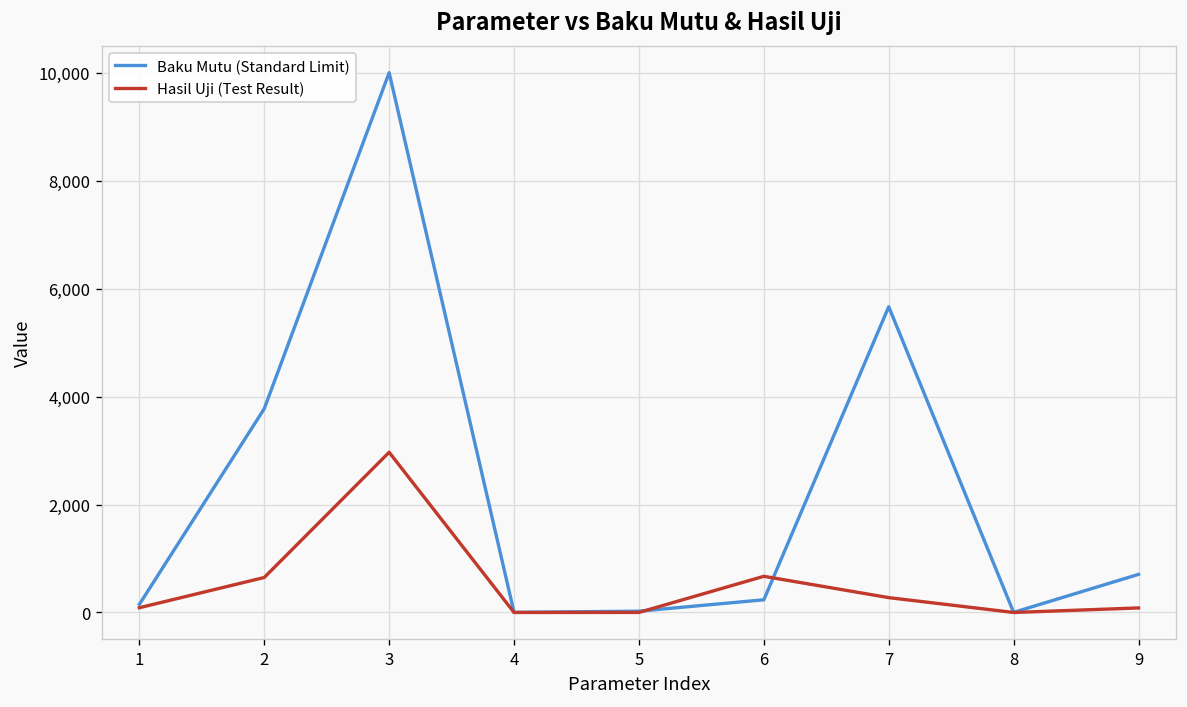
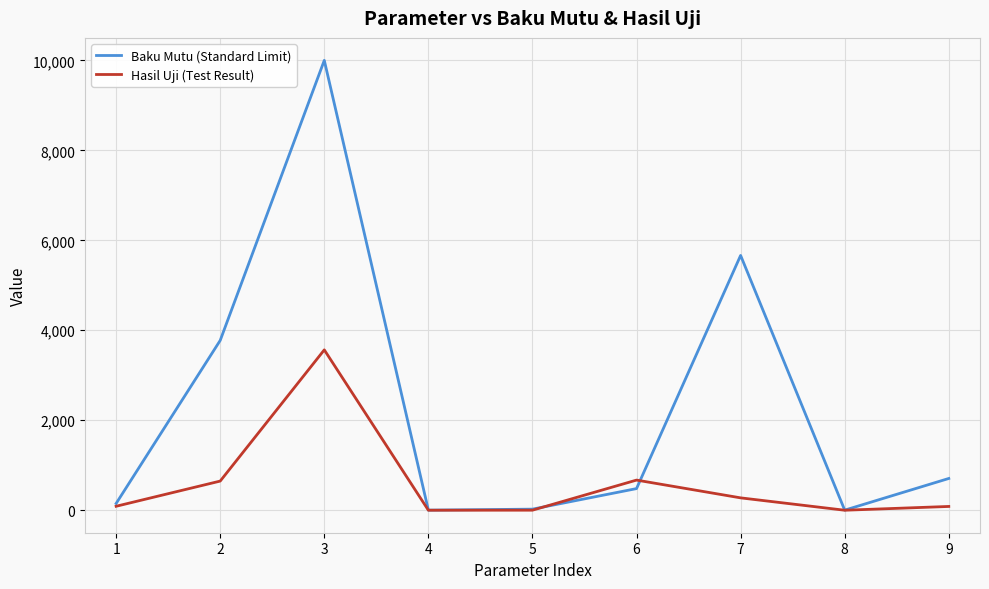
  {
    "Baku Mutu (Standard Limit)": {
      "1": "200",
      "2": "3,800",
      "3": "10,000",
-     "6": "200",
+     "6": "500",
      "7": "5,700",
      "9": "700"
    },
    "Hasil Uji (Test Result)": {
      "1": "100",
      "2": "600",
-     "3": "3,000",
+     "3": "3,600",
      "6": "700",
      "7": "300",
      "9": "100"
    }
  }
